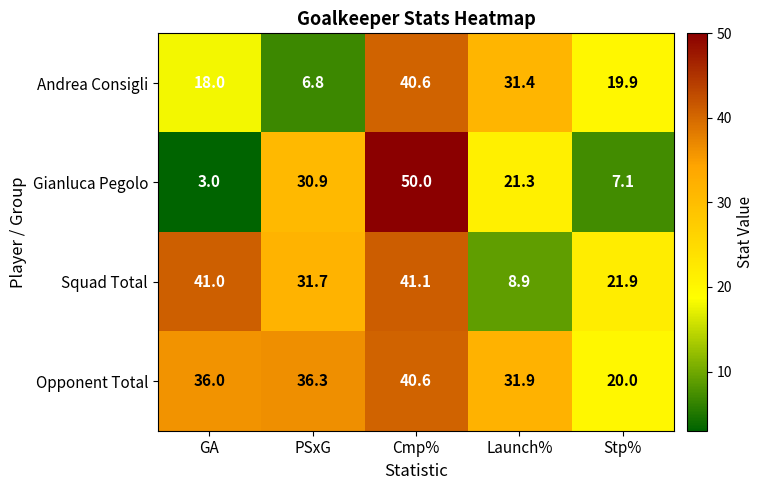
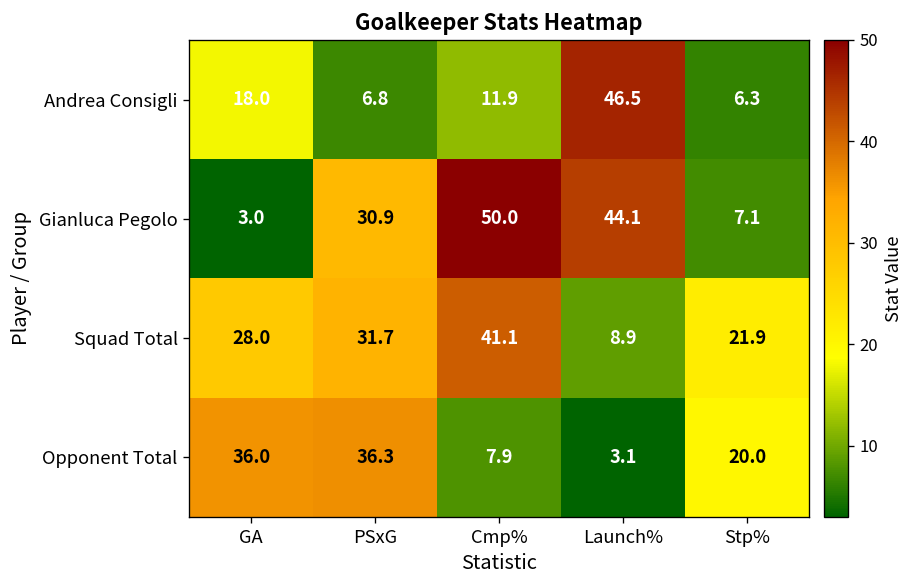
  {
    "Andrea Consigli": {
      "GA": 18.0,
      "PSxG": 6.8,
-     "Cmp%": 40.6,
-     "Launch%": 31.4,
-     "Stp%": 19.9
+     "Cmp%": 11.9,
+     "Launch%": 46.5,
+     "Stp%": 6.3
    },
    "Gianluca Pegolo": {
      "GA": 3.0,
      "PSxG": 30.9,
      "Cmp%": 50.0,
-     "Launch%": 21.3,
+     "Launch%": 44.1,
      "Stp%": 7.1
    },
    "Squad Total": {
-     "GA": 41.0,
+     "GA": 28.0,
      "PSxG": 31.7,
      "Cmp%": 41.1,
      "Launch%": 8.9,
      "Stp%": 21.9
    },
    "Opponent Total": {
      "GA": 36.0,
      "PSxG": 36.3,
-     "Cmp%": 40.6,
-     "Launch%": 31.9,
+     "Cmp%": 7.9,
+     "Launch%": 3.1,
      "Stp%": 20.0
    }
  }
